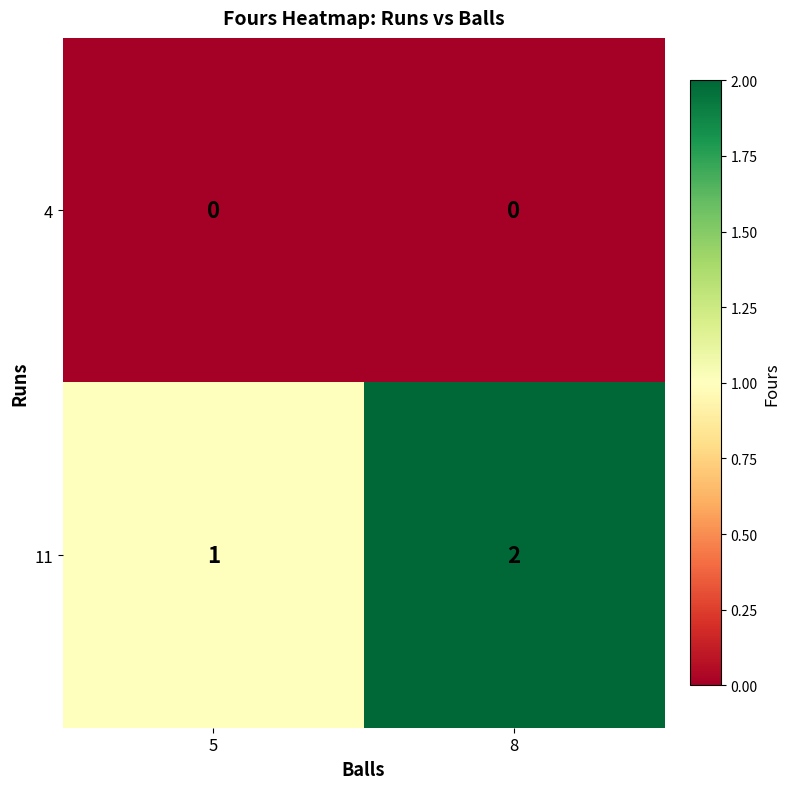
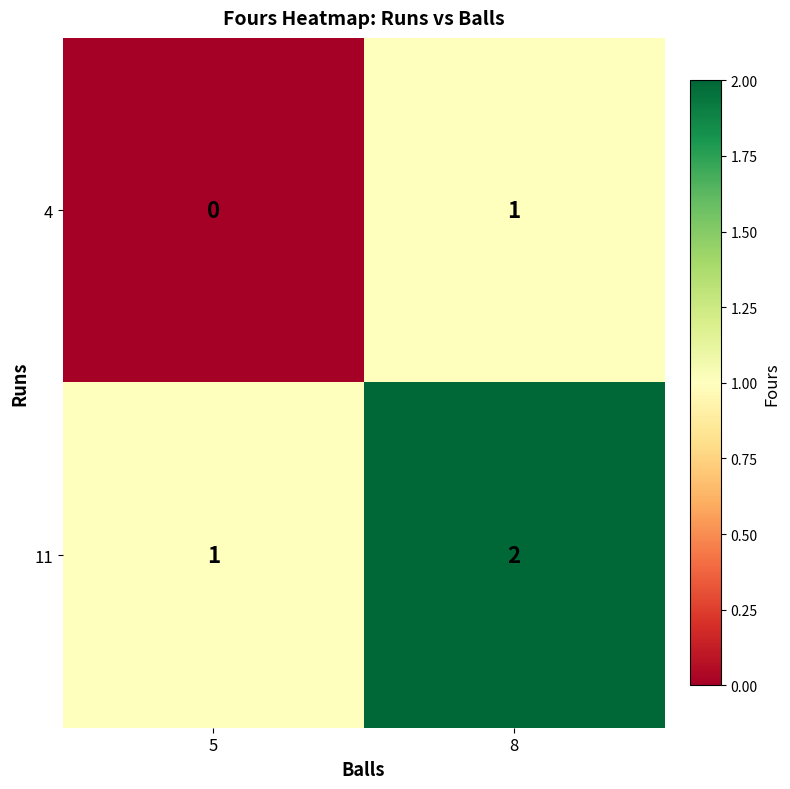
  {
    "4": {
      "5": 0,
-     "8": 0
+     "8": 1
    },
    "11": {
      "5": 1,
      "8": 2
    }
  }
